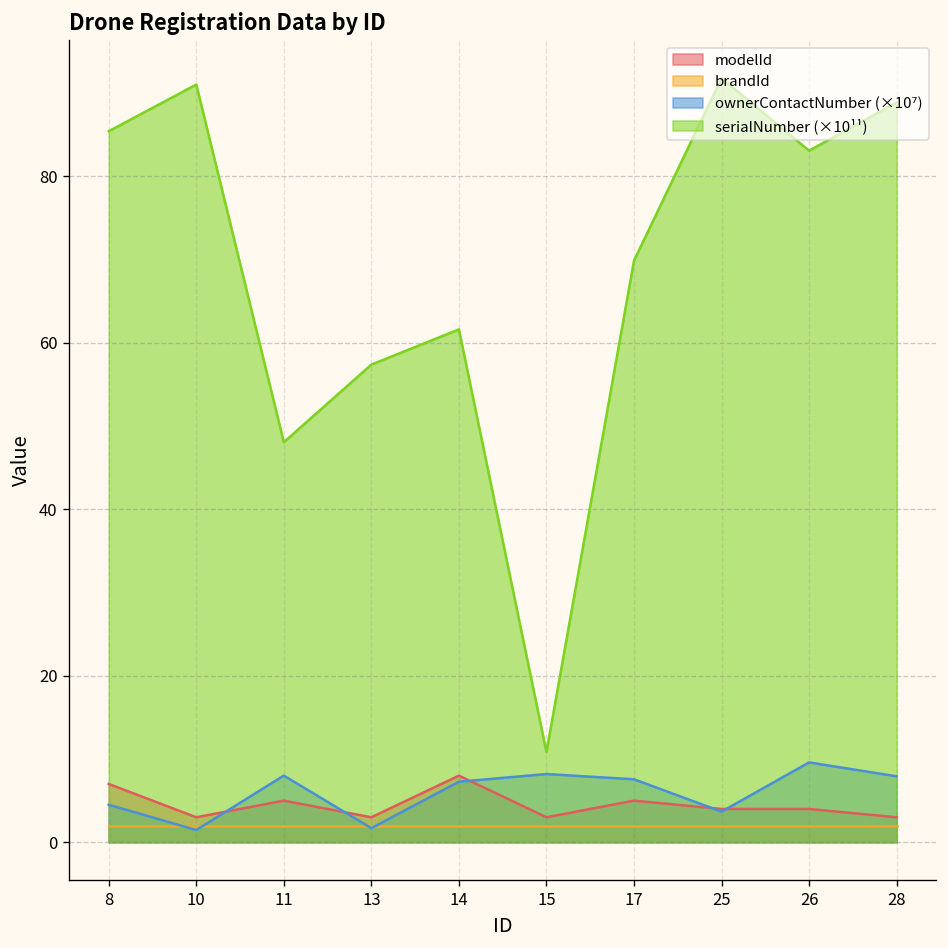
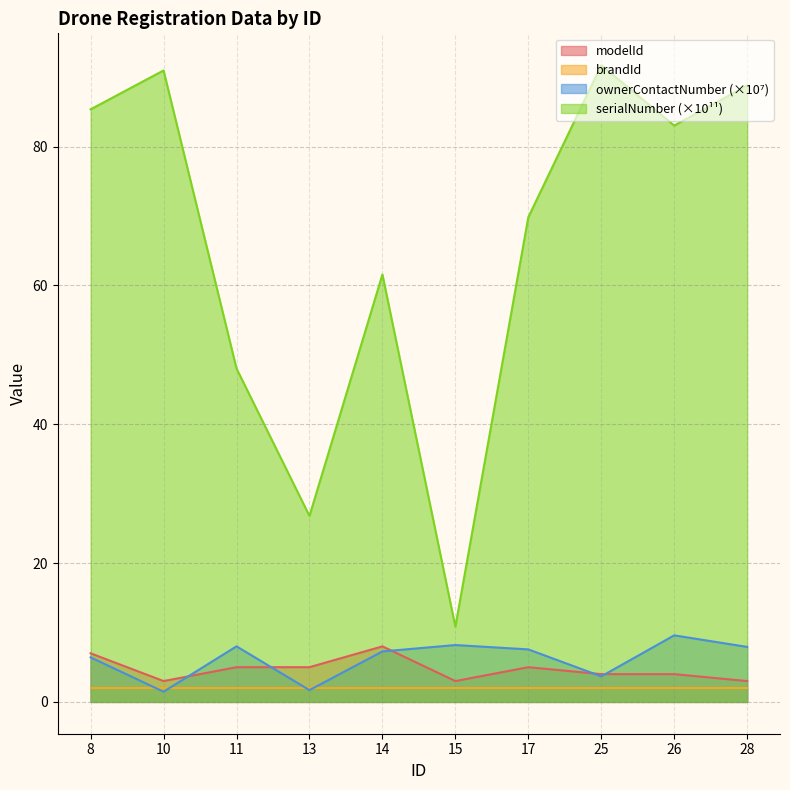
  {
    "modelId": {
      "8": 7,
      "10": 3,
      "11": 5,
-     "13": 3,
+     "13": 5,
      "14": 8,
      "15": 3,
      "17": 5,
      "26": 4,
      "28": 3
    },
    "brandId": {
      "8": 2,
      "10": 2,
      "11": 2,
      "14": 2,
      "15": 2,
      "17": 2,
      "25": 2,
      "26": 2,
      "28": 2
    },
    "ownerContactNumber (×10⁷)": {
-     "8": 5,
+     "8": 6,
      "10": 1,
      "11": 8,
      "14": 7,
      "15": 8,
      "17": 8,
      "26": 10,
      "28": 8
    },
    "serialNumber (×10¹¹)": {
      "8": 85,
      "10": 91,
      "11": 48,
-     "13": 57,
+     "13": 27,
      "14": 62,
      "15": 11,
      "17": 70,
      "26": 83
    }
  }
